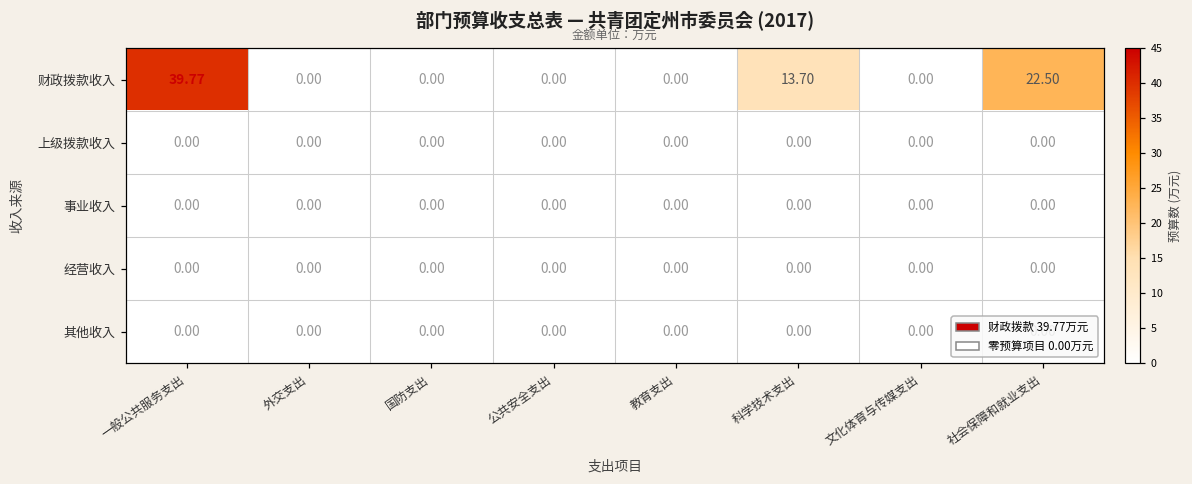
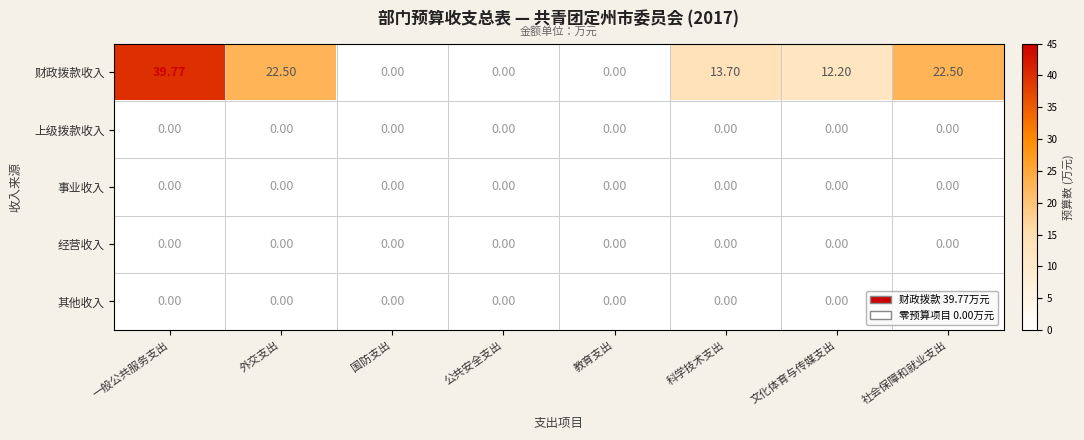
  {
    "财政拨款收入": {
-     "外交支出": 0.00,
+     "外交支出": 22.50,
      "国防支出": 0.00,
      "公共安全支出": 0.00,
      "教育支出": 0.00,
      "科学技术支出": 13.70,
-     "文化体育与传媒支出": 0.00,
+     "文化体育与传媒支出": 12.20,
      "社会保障和就业支出": 22.50
    },
    "上级拨款收入": {
      "一般公共服务支出": 0.00,
      "外交支出": 0.00,
      "国防支出": 0.00,
      "公共安全支出": 0.00,
      "教育支出": 0.00,
      "科学技术支出": 0.00,
      "文化体育与传媒支出": 0.00,
      "社会保障和就业支出": 0.00
    },
    "事业收入": {
      "一般公共服务支出": 0.00,
      "外交支出": 0.00,
      "国防支出": 0.00,
      "公共安全支出": 0.00,
      "教育支出": 0.00,
      "科学技术支出": 0.00,
      "文化体育与传媒支出": 0.00,
      "社会保障和就业支出": 0.00
    },
    "经营收入": {
      "一般公共服务支出": 0.00,
      "外交支出": 0.00,
      "国防支出": 0.00,
      "公共安全支出": 0.00,
      "教育支出": 0.00,
      "科学技术支出": 0.00,
      "文化体育与传媒支出": 0.00,
      "社会保障和就业支出": 0.00
    },
    "其他收入": {
      "一般公共服务支出": 0.00,
      "外交支出": 0.00,
      "国防支出": 0.00,
      "公共安全支出": 0.00,
      "教育支出": 0.00,
      "科学技术支出": 0.00,
      "文化体育与传媒支出": 0.00
    }
  }
